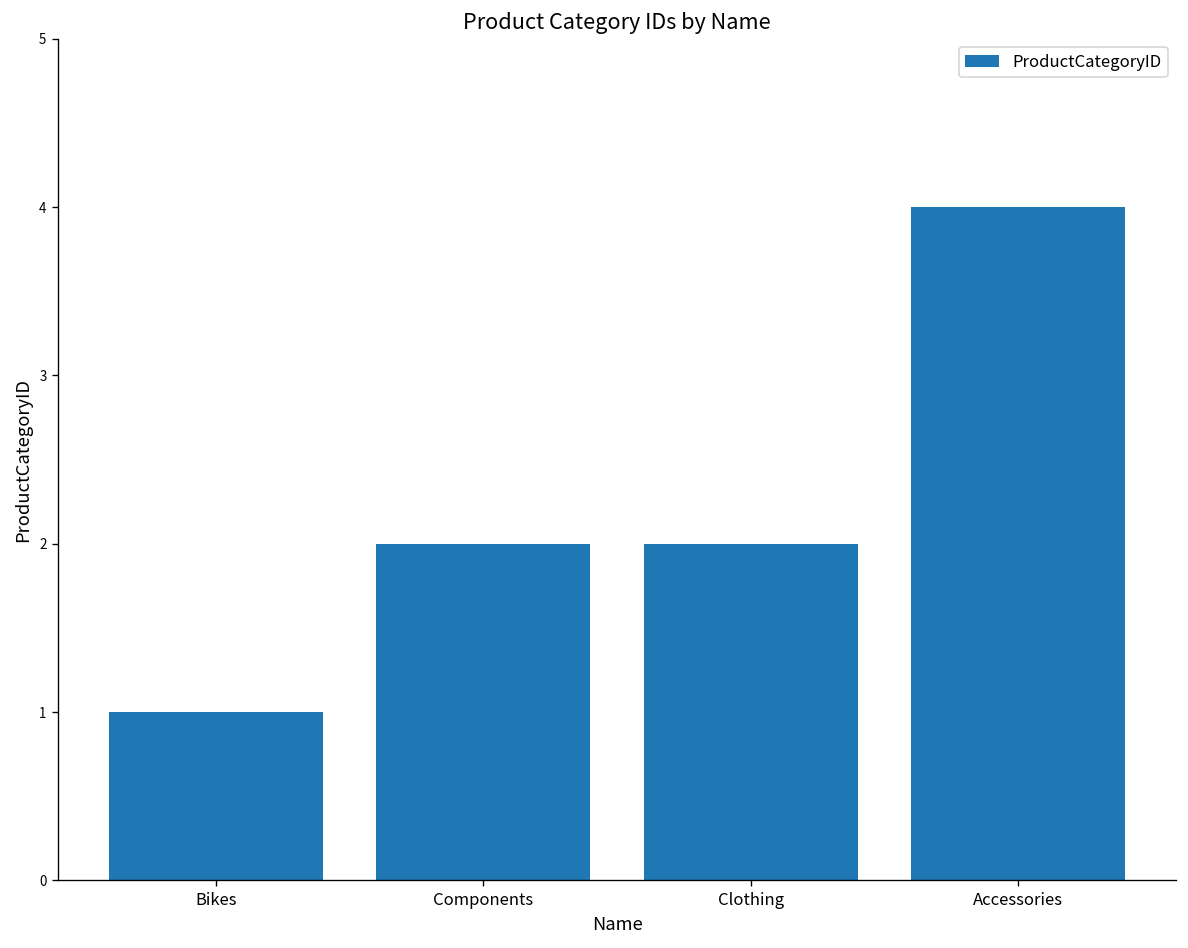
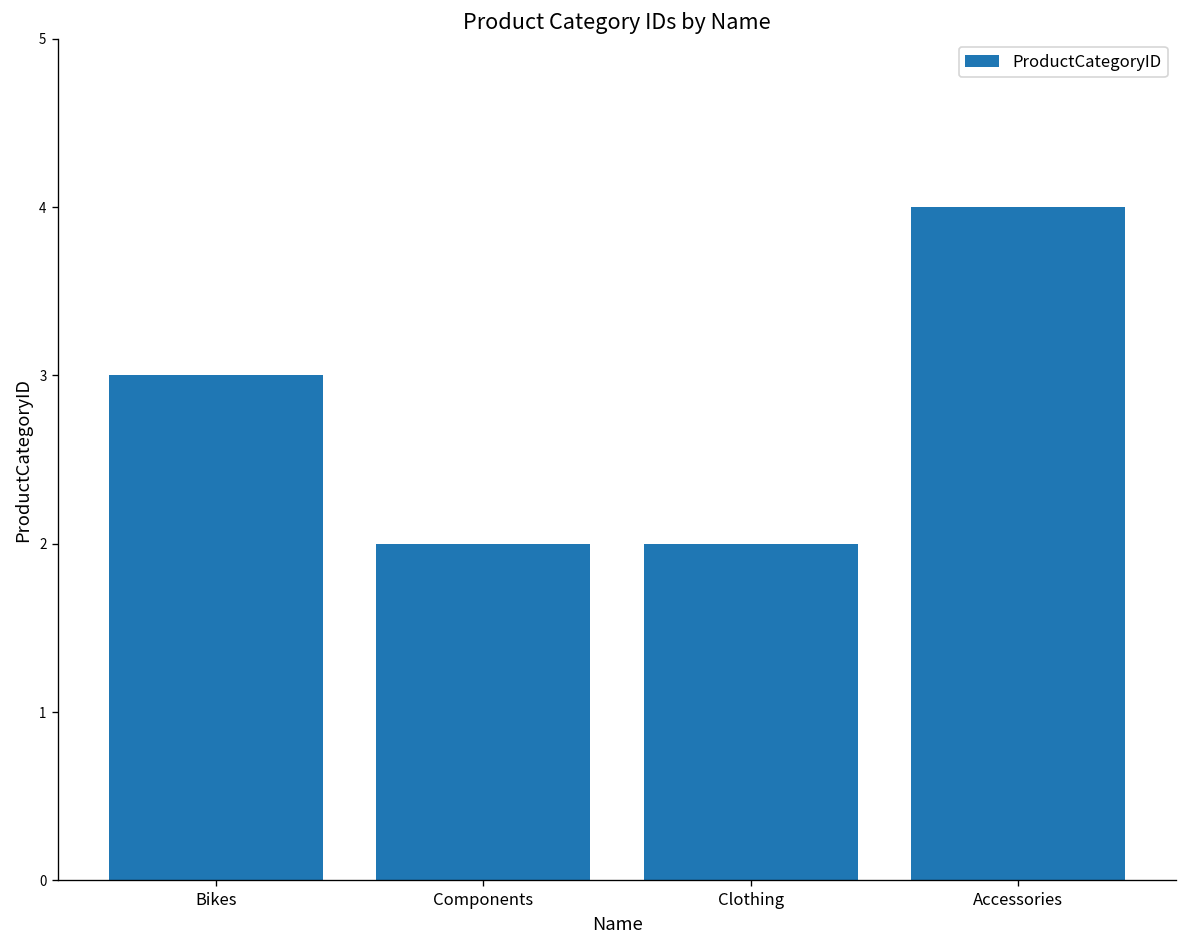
  {
-   "Bikes": 1,
+   "Bikes": 3,
    "Components": 2,
    "Clothing": 2,
    "Accessories": 4
  }
